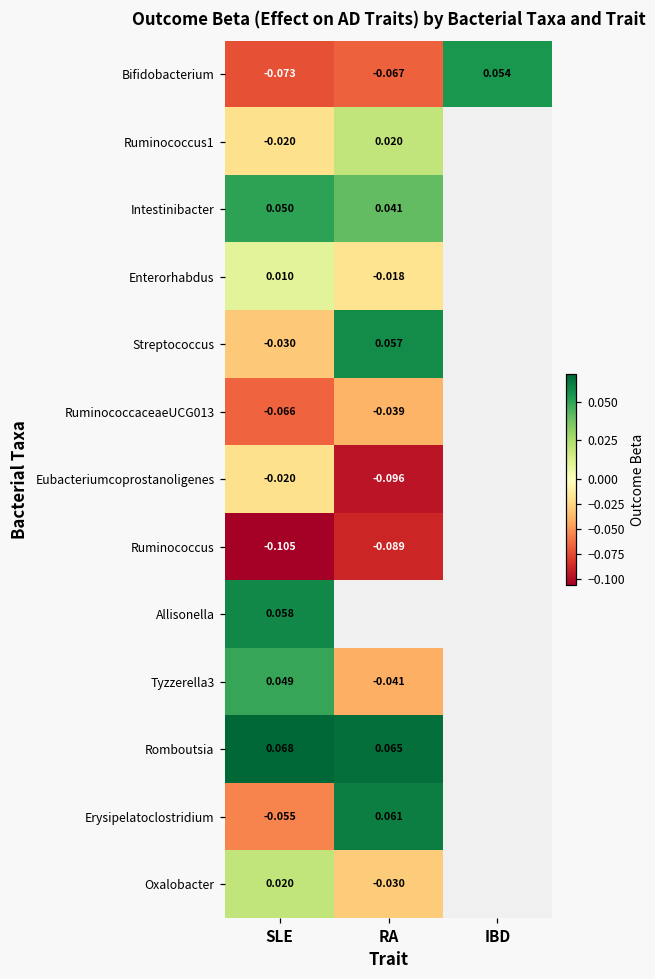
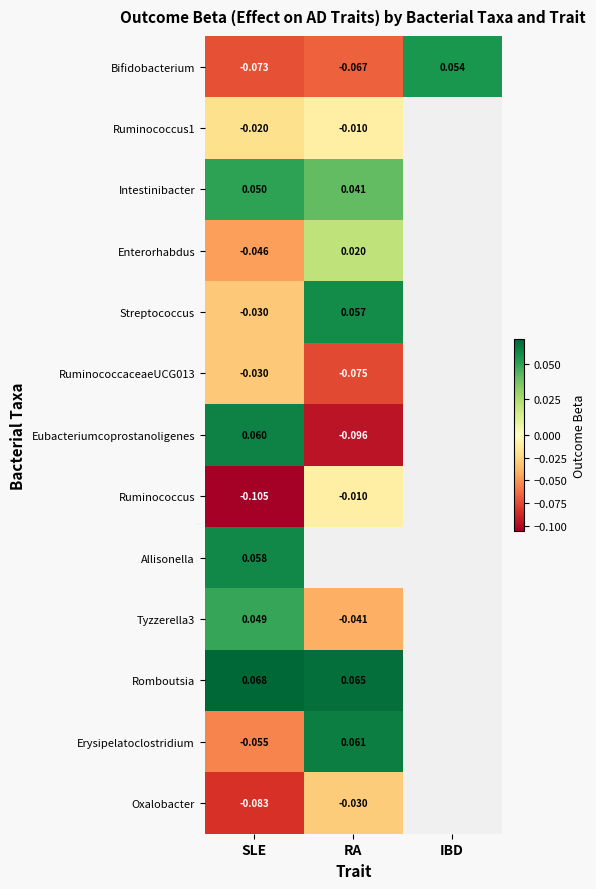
  {
    "Bifidobacterium": {
      "SLE": -0.073,
      "RA": -0.067,
      "IBD": 0.054
    },
    "Ruminococcus1": {
      "SLE": -0.020,
-     "RA": 0.020
+     "RA": -0.010
    },
    "Intestinibacter": {
      "SLE": 0.050,
      "RA": 0.041
    },
    "Enterorhabdus": {
-     "SLE": 0.010,
-     "RA": -0.018
+     "SLE": -0.046,
+     "RA": 0.020
    },
    "Streptococcus": {
      "SLE": -0.030,
      "RA": 0.057
    },
    "RuminococcaceaeUCG013": {
-     "SLE": -0.066,
-     "RA": -0.039
+     "SLE": -0.030,
+     "RA": -0.075
    },
    "Eubacteriumcoprostanoligenes": {
-     "SLE": -0.020,
+     "SLE": 0.060,
      "RA": -0.096
    },
    "Ruminococcus": {
      "SLE": -0.105,
-     "RA": -0.089
+     "RA": -0.010
    },
    "Allisonella": {
      "SLE": 0.058
    },
    "Tyzzerella3": {
      "SLE": 0.049,
      "RA": -0.041
    },
    "Romboutsia": {
      "SLE": 0.068,
      "RA": 0.065
    },
    "Erysipelatoclostridium": {
      "SLE": -0.055,
      "RA": 0.061
    },
    "Oxalobacter": {
-     "SLE": 0.020,
+     "SLE": -0.083,
      "RA": -0.030
    }
  }
